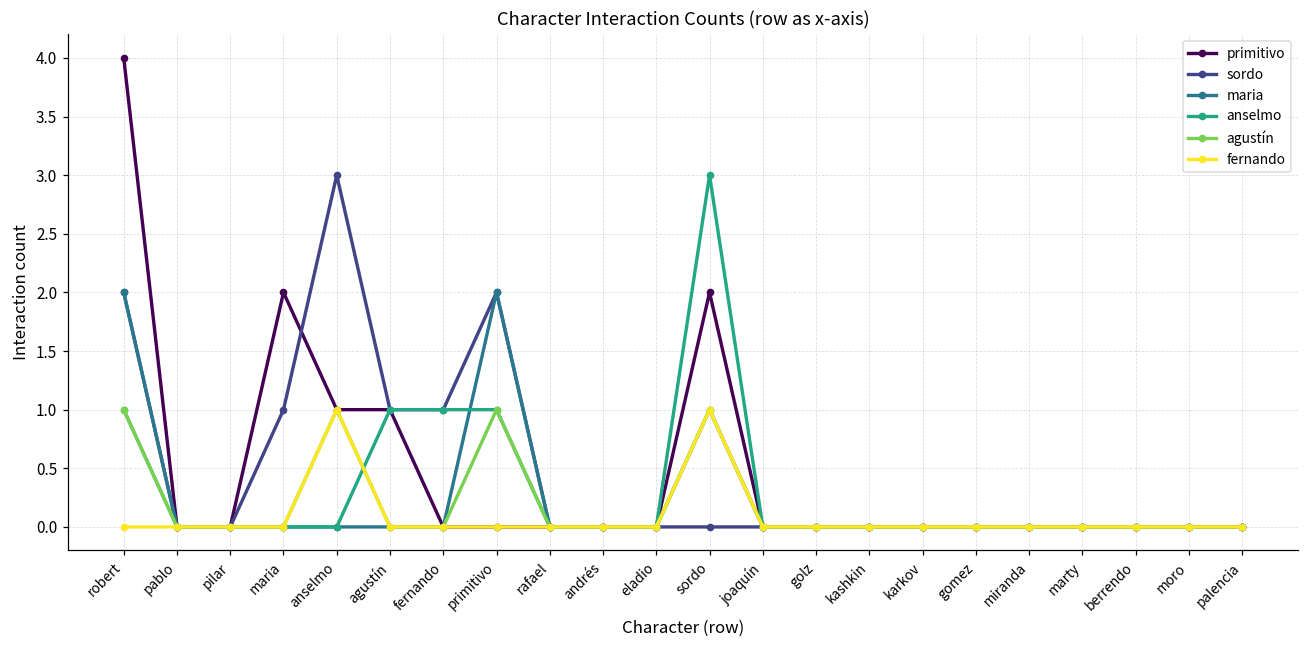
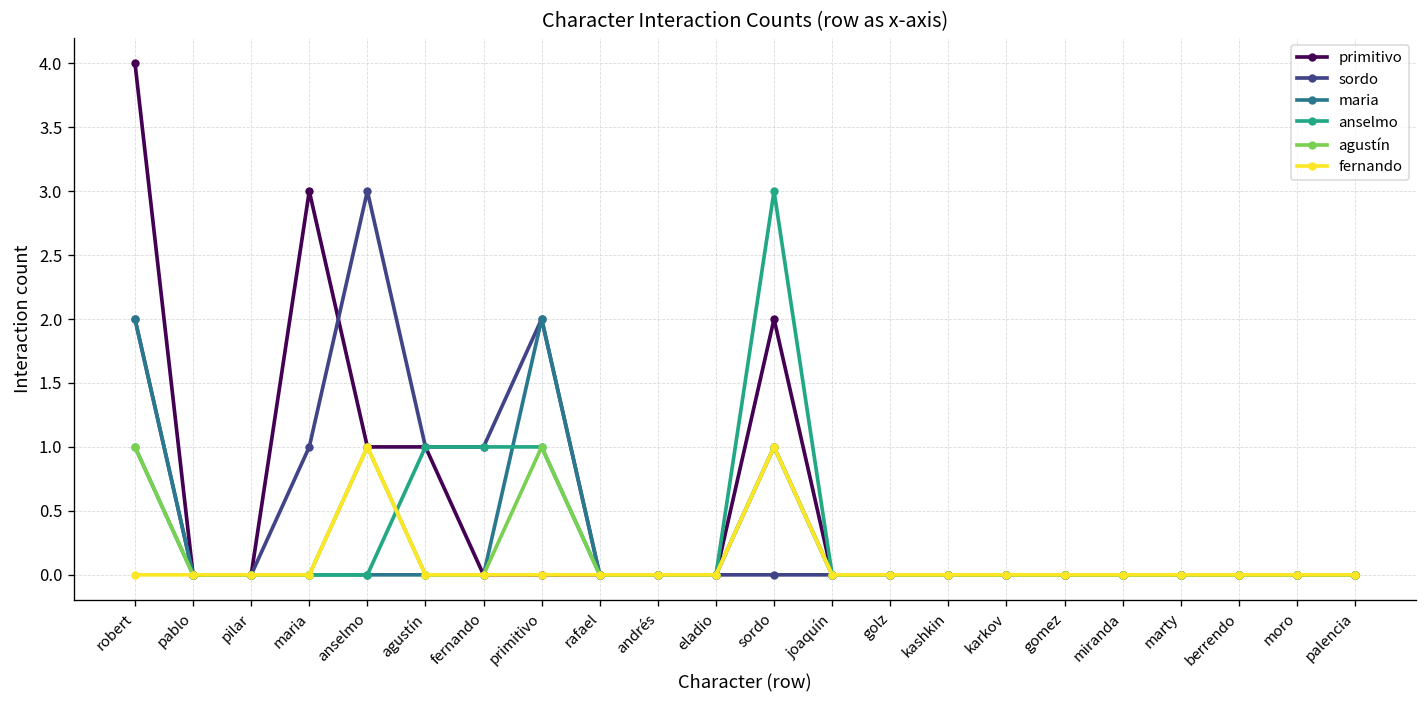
  {
    "primitivo": {
      "robert": 4,
-     "maria": 2,
+     "maria": 3,
      "sordo": 2
    },
    "fernando": {
      "robert": 0
    }
  }
